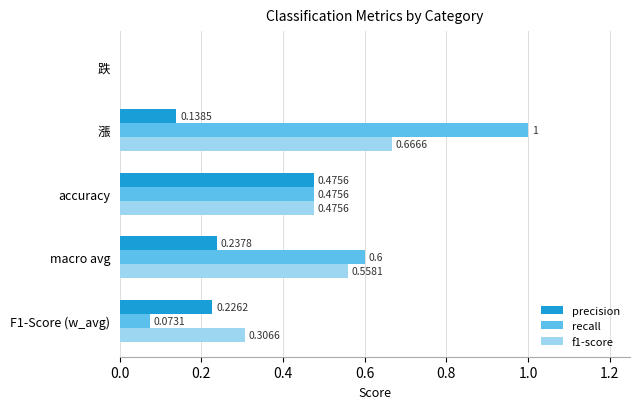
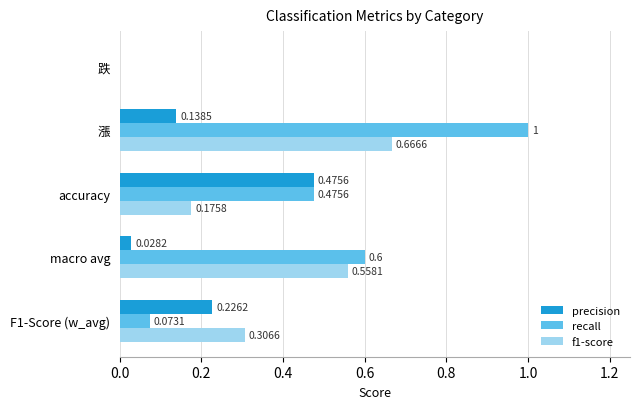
  {
    "precision": {
      "漲": 0.1385,
      "accuracy": 0.4756,
-     "macro avg": 0.2378,
+     "macro avg": 0.0282,
      "F1-Score (w_avg)": 0.2262
    },
    "recall": {
      "漲": 1,
      "accuracy": 0.4756,
      "macro avg": 0.6,
      "F1-Score (w_avg)": 0.0731
    },
    "f1-score": {
      "漲": 0.6666,
-     "accuracy": 0.4756,
+     "accuracy": 0.1758,
      "macro avg": 0.5581,
      "F1-Score (w_avg)": 0.3066
    }
  }
